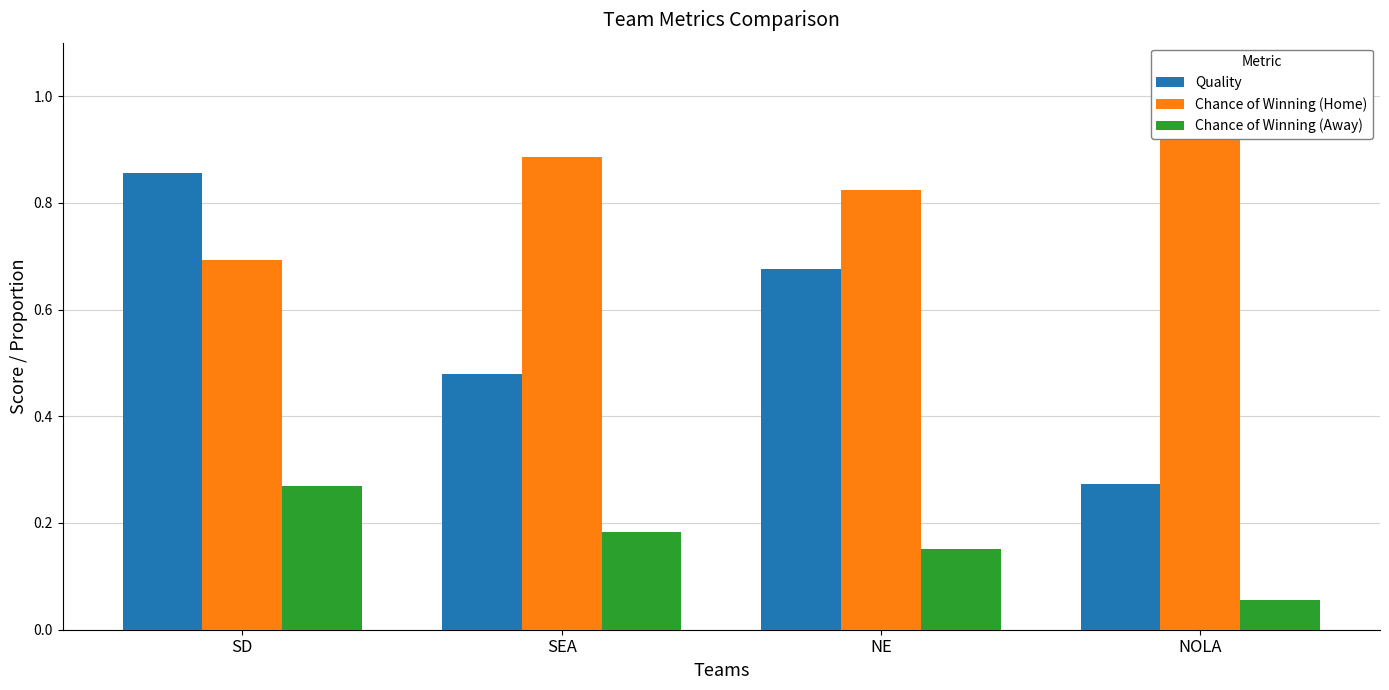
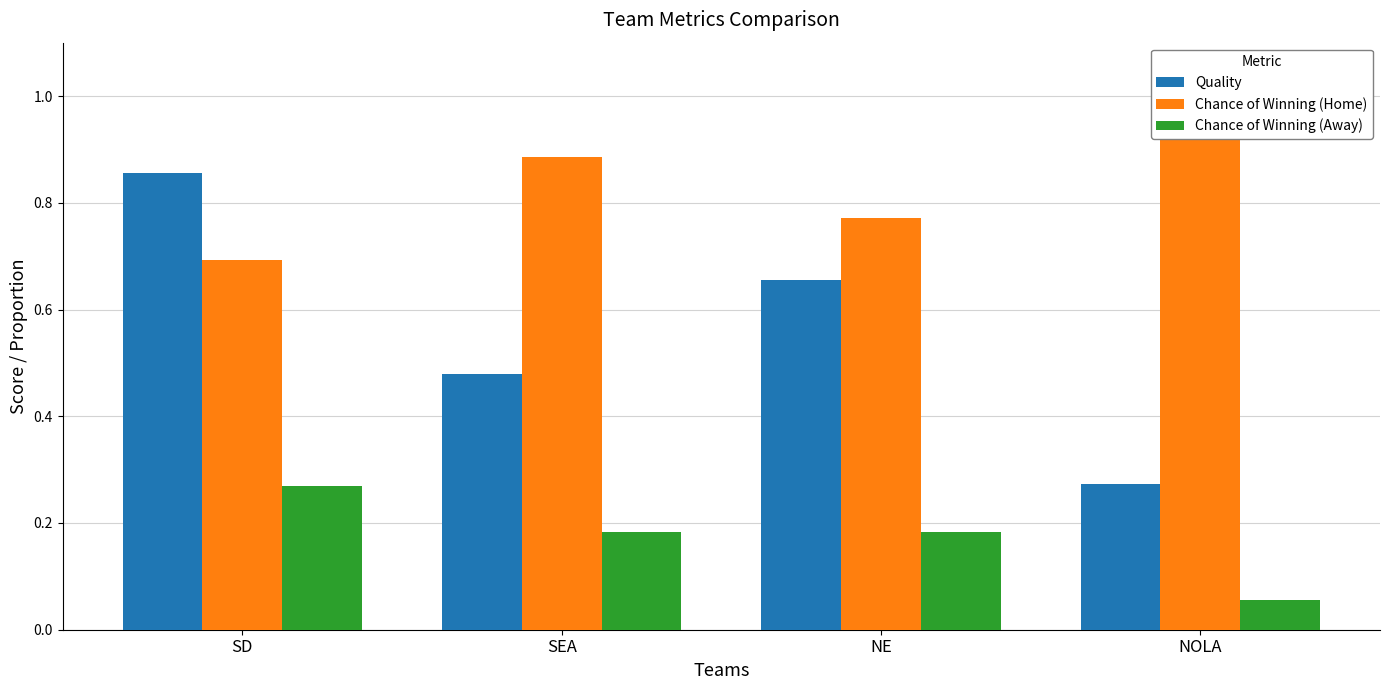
  {
    "Quality": {
      "SD": 0.86,
      "SEA": 0.48,
-     "NE": 0.68,
+     "NE": 0.66,
      "NOLA": 0.27
    },
    "Chance of Winning (Home)": {
      "SD": 0.69,
      "SEA": 0.89,
-     "NE": 0.82
+     "NE": 0.77
    },
    "Chance of Winning (Away)": {
      "SD": 0.27,
      "SEA": 0.18,
-     "NE": 0.15,
+     "NE": 0.18,
      "NOLA": 0.06
    }
  }
